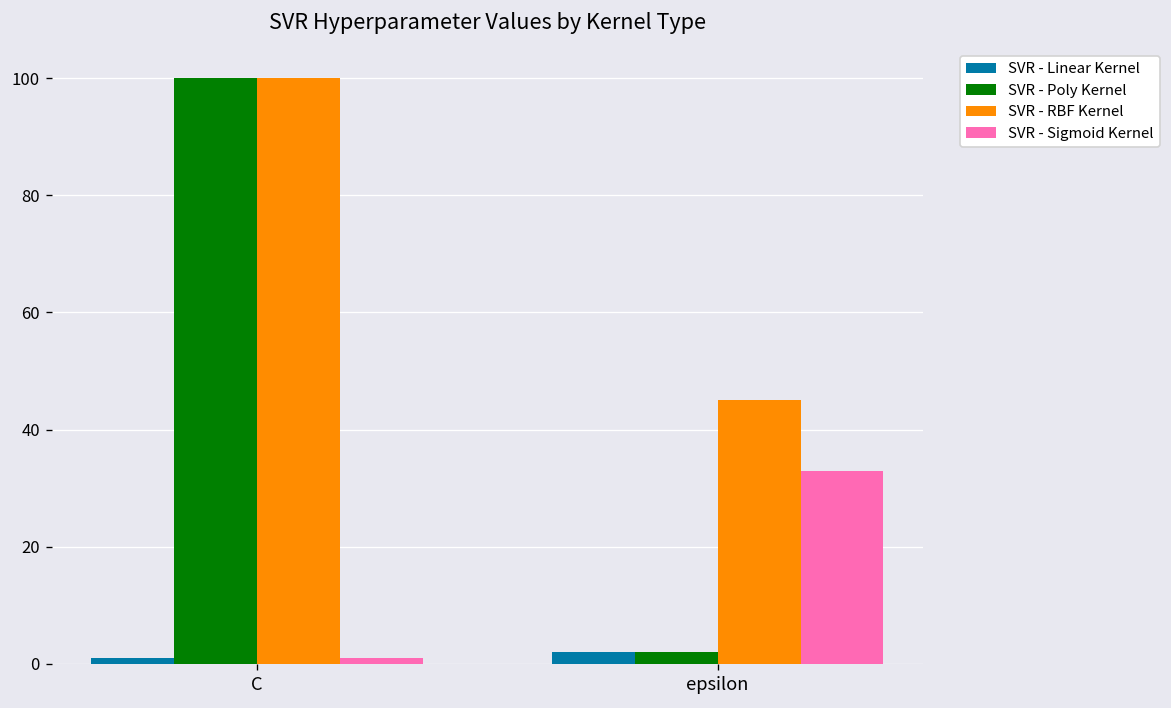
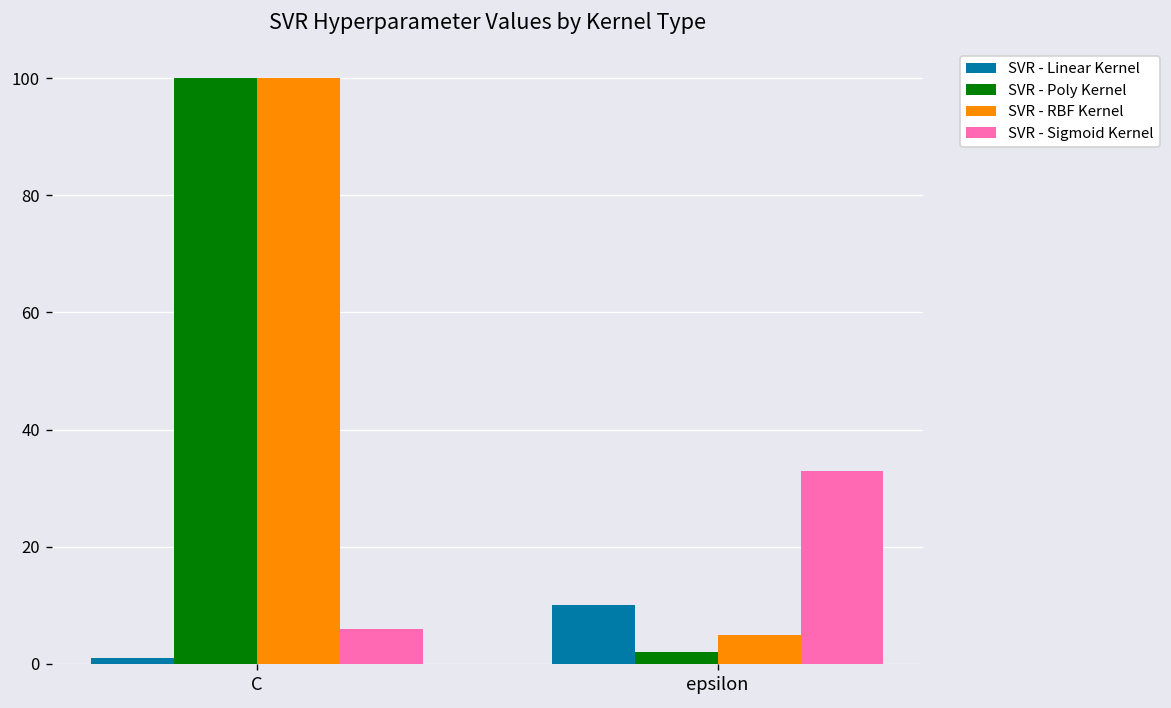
  {
    "SVR - Linear Kernel": {
      "C": 1,
-     "epsilon": 2
+     "epsilon": 10
    },
    "SVR - Poly Kernel": {
      "C": 100,
      "epsilon": 2
    },
    "SVR - RBF Kernel": {
      "C": 100,
-     "epsilon": 45
+     "epsilon": 5
    },
    "SVR - Sigmoid Kernel": {
-     "C": 1,
+     "C": 6,
      "epsilon": 33
    }
  }
